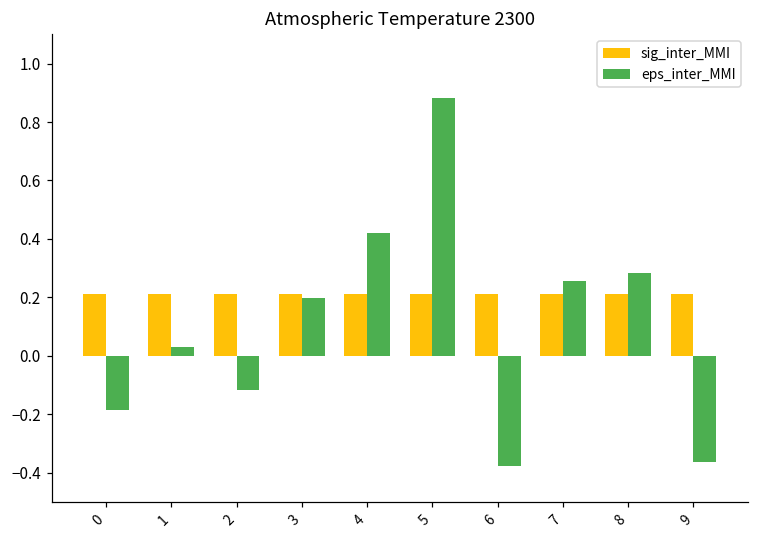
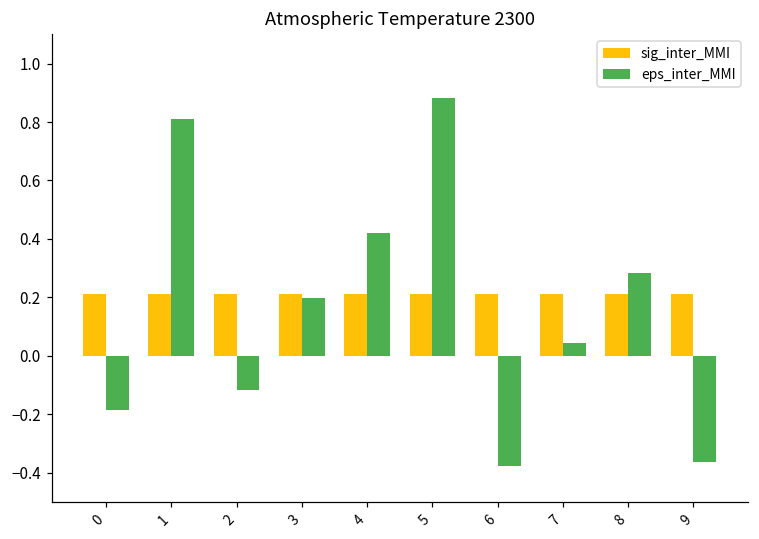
  {
    "sig_inter_MMI": {
      "0": 0.21,
      "1": 0.21,
      "2": 0.21,
      "3": 0.21,
      "4": 0.21,
      "5": 0.21,
      "6": 0.21,
      "7": 0.21,
      "8": 0.21,
      "9": 0.21
    },
    "eps_inter_MMI": {
      "0": -0.19,
-     "1": 0.03,
+     "1": 0.81,
      "2": -0.12,
      "3": 0.20,
      "4": 0.42,
      "5": 0.88,
      "6": -0.38,
-     "7": 0.26,
+     "7": 0.04,
      "8": 0.28,
      "9": -0.36
    }
  }
